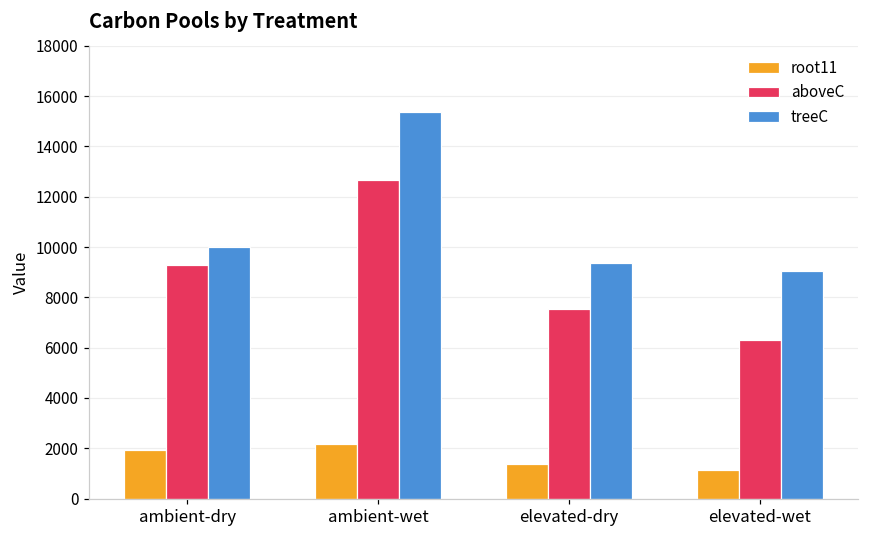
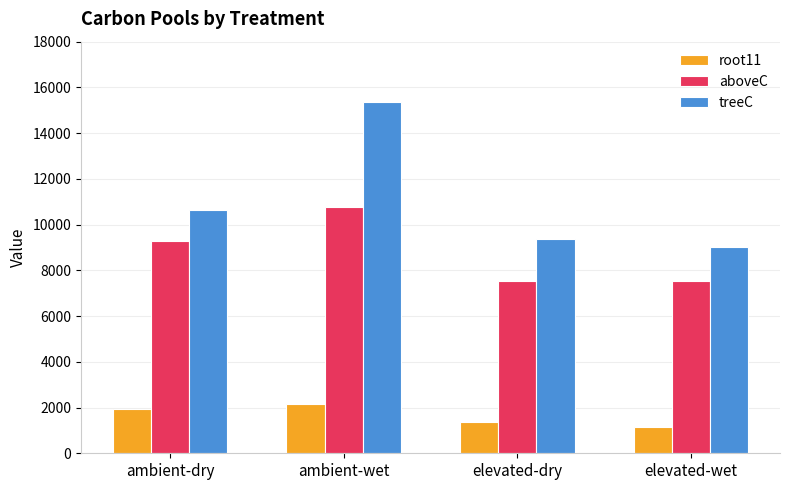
  {
    "root11": {
      "ambient-dry": 1900,
      "ambient-wet": 2200,
      "elevated-dry": 1400,
      "elevated-wet": 1100
    },
    "aboveC": {
      "ambient-dry": 9300,
-     "ambient-wet": 12600,
+     "ambient-wet": 10800,
      "elevated-dry": 7500,
-     "elevated-wet": 6300
+     "elevated-wet": 7500
    },
    "treeC": {
-     "ambient-dry": 10000,
+     "ambient-dry": 10600,
      "ambient-wet": 15400,
      "elevated-dry": 9400,
      "elevated-wet": 9000
    }
  }
